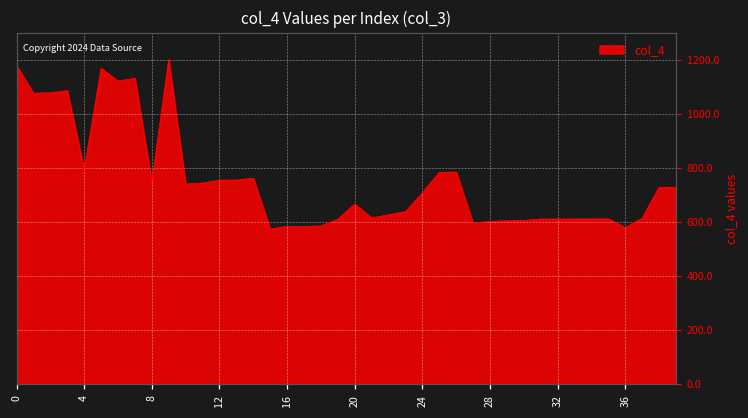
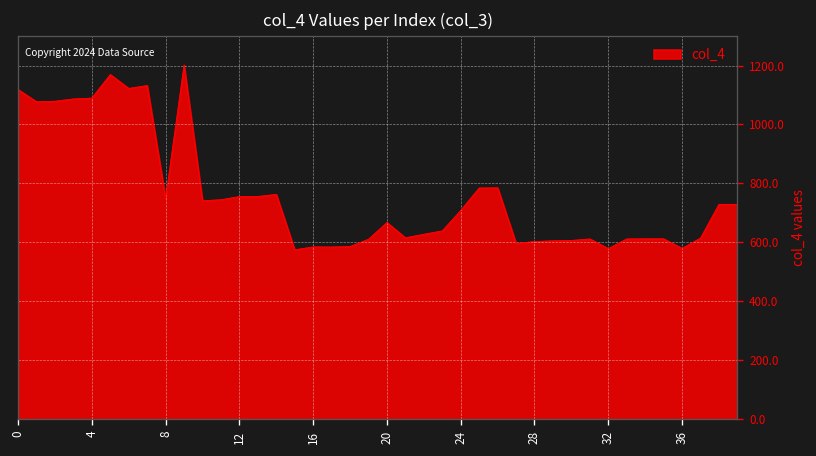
  {
-   "0": 1180,
-   "4": 790,
+   "0": 1120,
+   "4": 1090,
    "8": 750,
    "12": 760,
    "16": 580,
    "20": 670,
    "24": 710,
    "28": 600,
-   "32": 610,
+   "32": 580,
    "36": 580
  }
